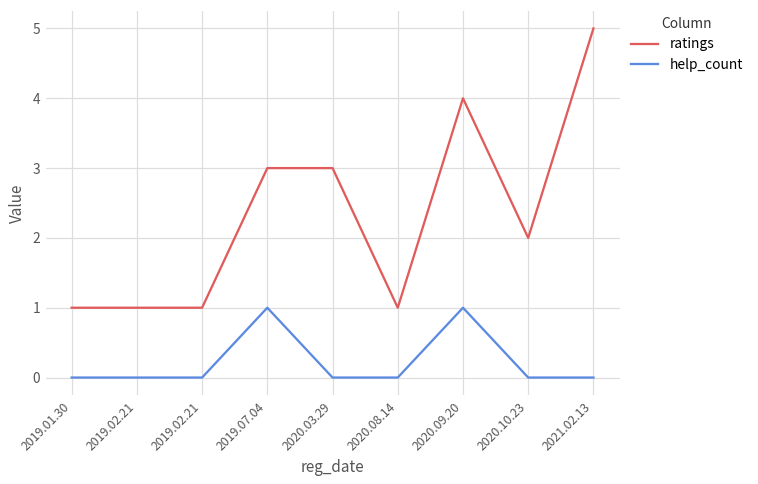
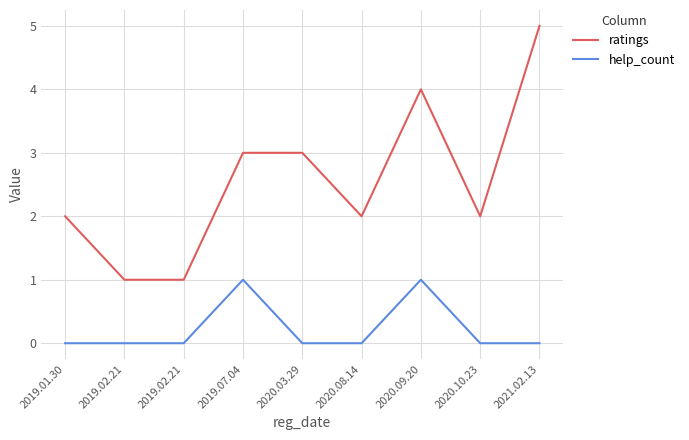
  {
    "ratings": {
-     "2019.01.30": 1,
+     "2019.01.30": 2,
      "2019.07.04": 3,
      "2020.03.29": 3,
-     "2020.08.14": 1,
+     "2020.08.14": 2,
      "2020.09.20": 4,
      "2020.10.23": 2,
      "2021.02.13": 5
    },
    "help_count": {
      "2019.01.30": 0,
      "2019.07.04": 1,
      "2020.03.29": 0,
      "2020.08.14": 0,
      "2020.09.20": 1,
      "2020.10.23": 0,
      "2021.02.13": 0
    }
  }
